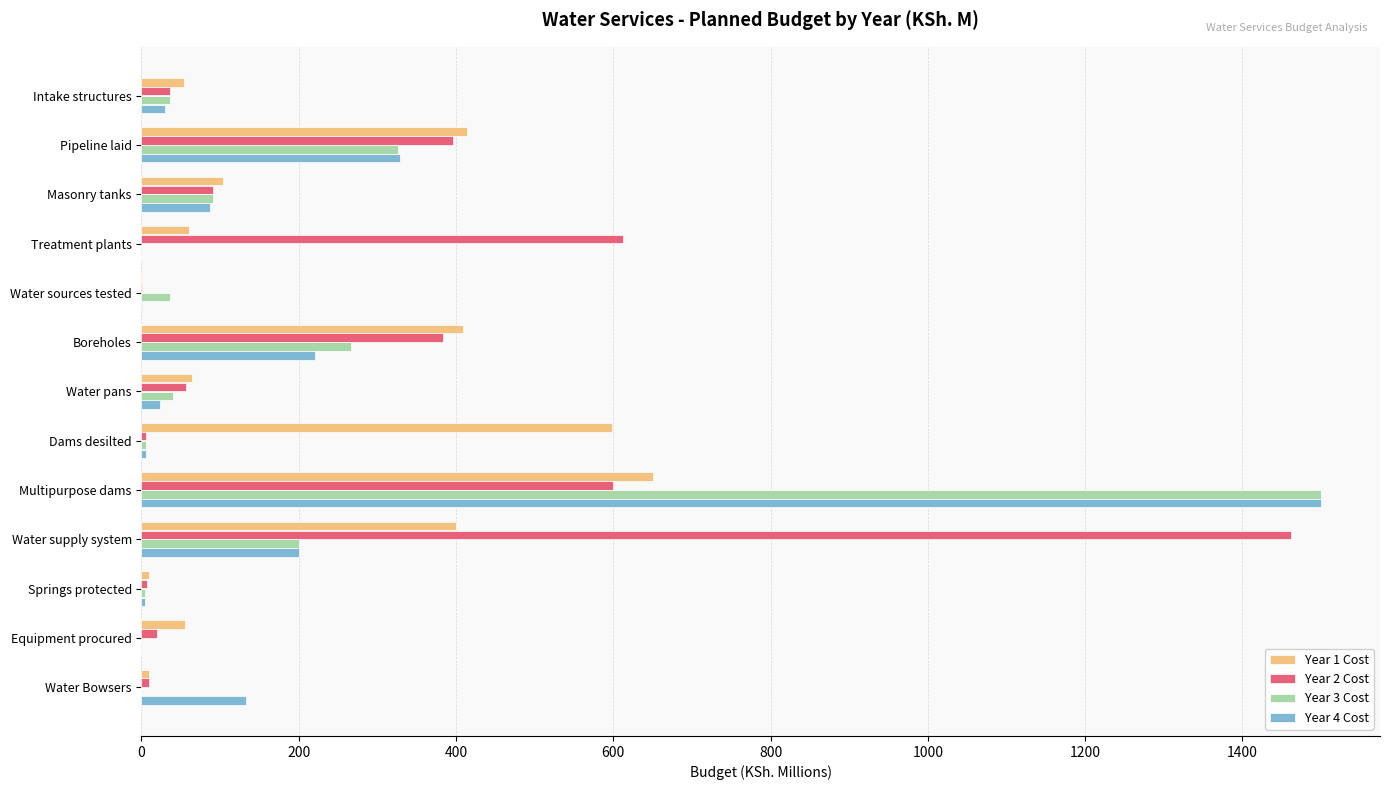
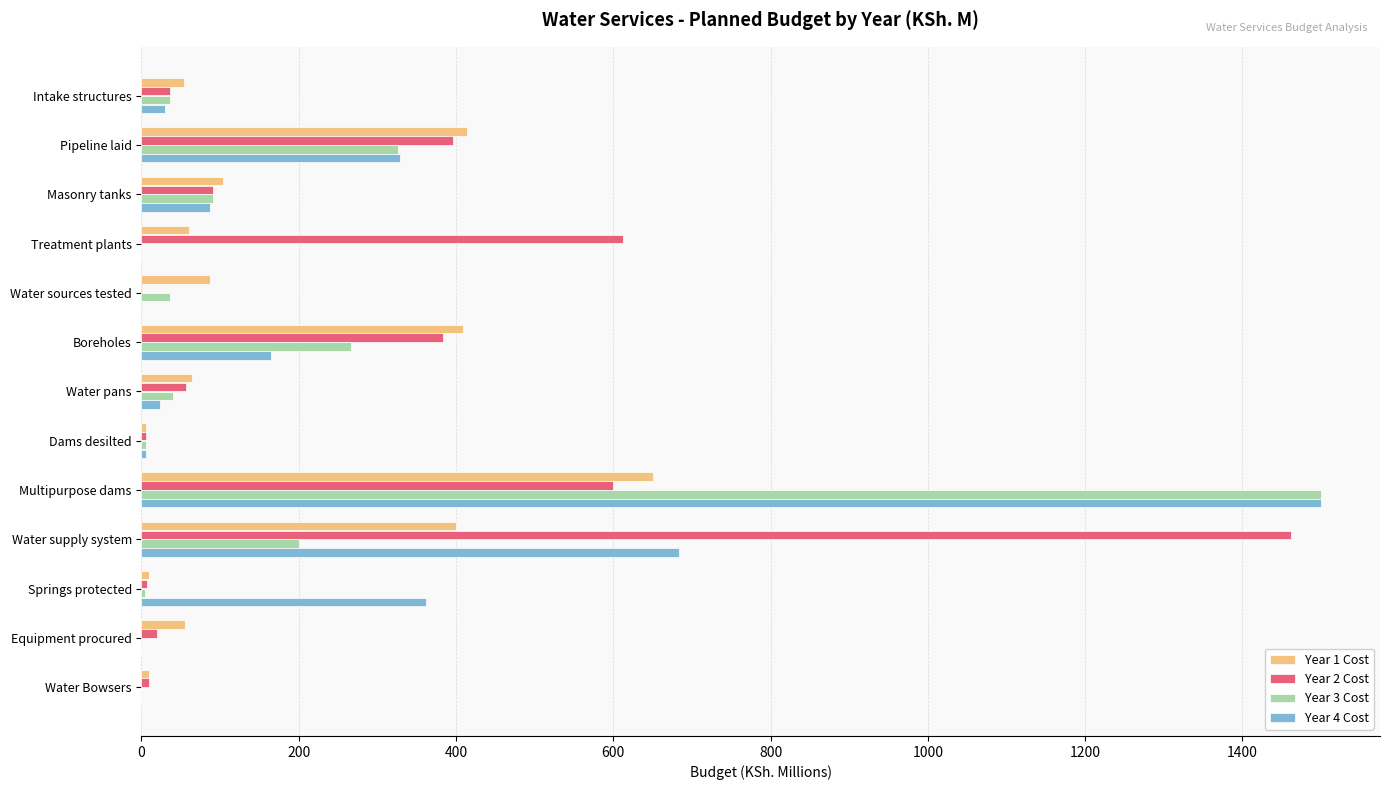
  {
    "Year 1 Cost": {
      "Intake structures": 50,
      "Pipeline laid": 410,
      "Masonry tanks": 100,
      "Treatment plants": 60,
-     "Water sources tested": 0,
+     "Water sources tested": 90,
      "Boreholes": 410,
      "Water pans": 60,
-     "Dams desilted": 600,
+     "Dams desilted": 10,
      "Multipurpose dams": 650,
      "Water supply system": 400,
      "Springs protected": 10,
      "Equipment procured": 60,
      "Water Bowsers": 10
    },
    "Year 2 Cost": {
      "Intake structures": 40,
      "Pipeline laid": 400,
      "Masonry tanks": 90,
      "Treatment plants": 610,
      "Boreholes": 380,
      "Water pans": 60,
      "Dams desilted": 10,
      "Multipurpose dams": 600,
      "Water supply system": 1460,
      "Springs protected": 10,
      "Equipment procured": 20,
      "Water Bowsers": 10
    },
    "Year 3 Cost": {
      "Intake structures": 40,
      "Pipeline laid": 330,
      "Masonry tanks": 90,
      "Treatment plants": 0,
      "Water sources tested": 40,
      "Boreholes": 270,
      "Water pans": 40,
      "Dams desilted": 10,
      "Multipurpose dams": 1500,
      "Water supply system": 200,
      "Springs protected": 10,
      "Equipment procured": 0,
      "Water Bowsers": 0
    },
    "Year 4 Cost": {
      "Intake structures": 30,
      "Pipeline laid": 330,
      "Masonry tanks": 90,
      "Treatment plants": 0,
-     "Boreholes": 220,
+     "Boreholes": 170,
      "Water pans": 20,
      "Dams desilted": 10,
      "Multipurpose dams": 1500,
-     "Water supply system": 200,
-     "Springs protected": 0,
+     "Water supply system": 680,
+     "Springs protected": 360,
      "Equipment procured": 0,
-     "Water Bowsers": 130
+     "Water Bowsers": 0
    }
  }
